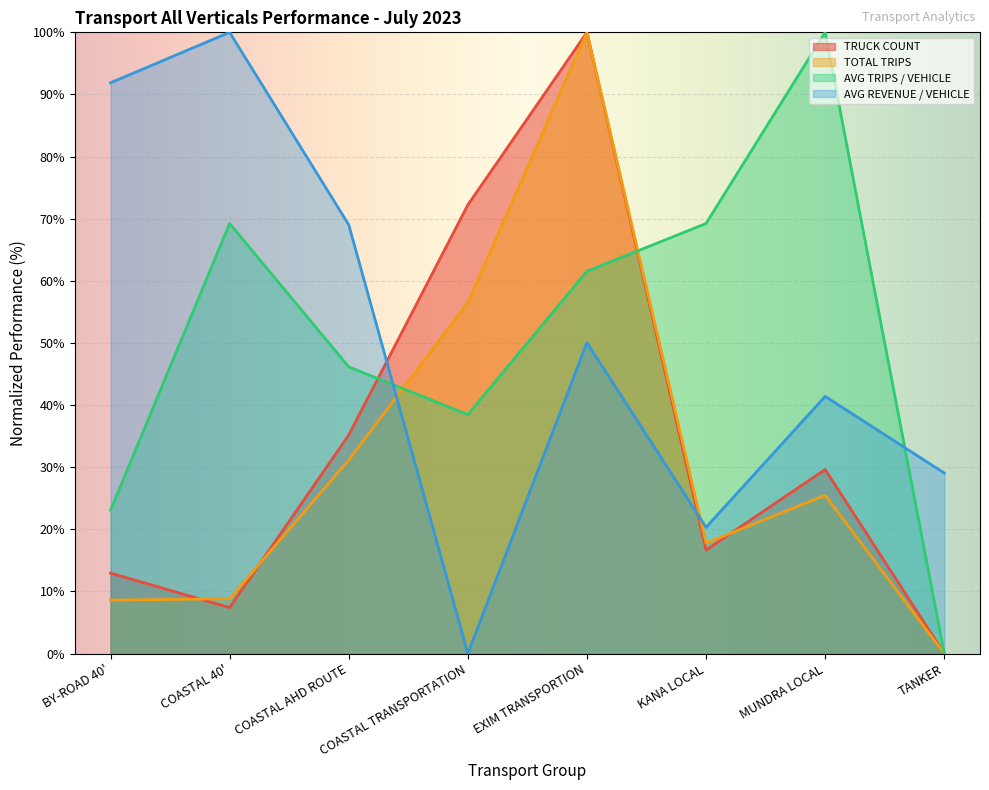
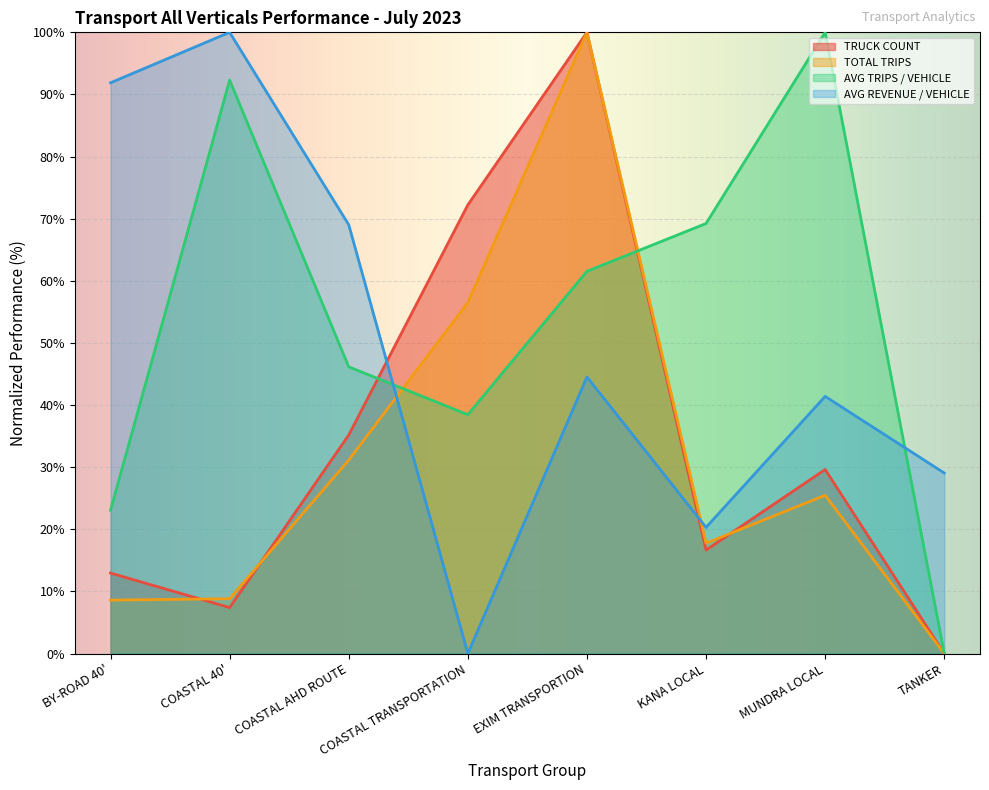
  {
    "TRUCK COUNT": {
      "BY-ROAD 40'": "13%",
      "COASTAL 40'": "7%",
      "COASTAL AHD ROUTE": "35%",
      "COASTAL TRANSPORTATION": "72%",
      "KANA LOCAL": "17%",
      "MUNDRA LOCAL": "30%"
    },
    "TOTAL TRIPS": {
      "BY-ROAD 40'": "9%",
      "COASTAL 40'": "9%",
      "COASTAL AHD ROUTE": "31%",
      "COASTAL TRANSPORTATION": "57%",
      "KANA LOCAL": "18%",
      "MUNDRA LOCAL": "25%"
    },
    "AVG TRIPS / VEHICLE": {
      "BY-ROAD 40'": "23%",
-     "COASTAL 40'": "69%",
+     "COASTAL 40'": "92%",
      "COASTAL AHD ROUTE": "46%",
      "COASTAL TRANSPORTATION": "38%",
      "EXIM TRANSPORTION": "62%",
      "KANA LOCAL": "69%",
      "MUNDRA LOCAL": "100%"
    },
    "AVG REVENUE / VEHICLE": {
      "BY-ROAD 40'": "92%",
      "COASTAL 40'": "100%",
      "COASTAL AHD ROUTE": "69%",
      "COASTAL TRANSPORTATION": "0%",
-     "EXIM TRANSPORTION": "50%",
+     "EXIM TRANSPORTION": "45%",
      "KANA LOCAL": "20%",
      "MUNDRA LOCAL": "41%",
      "TANKER": "29%"
    }
  }
